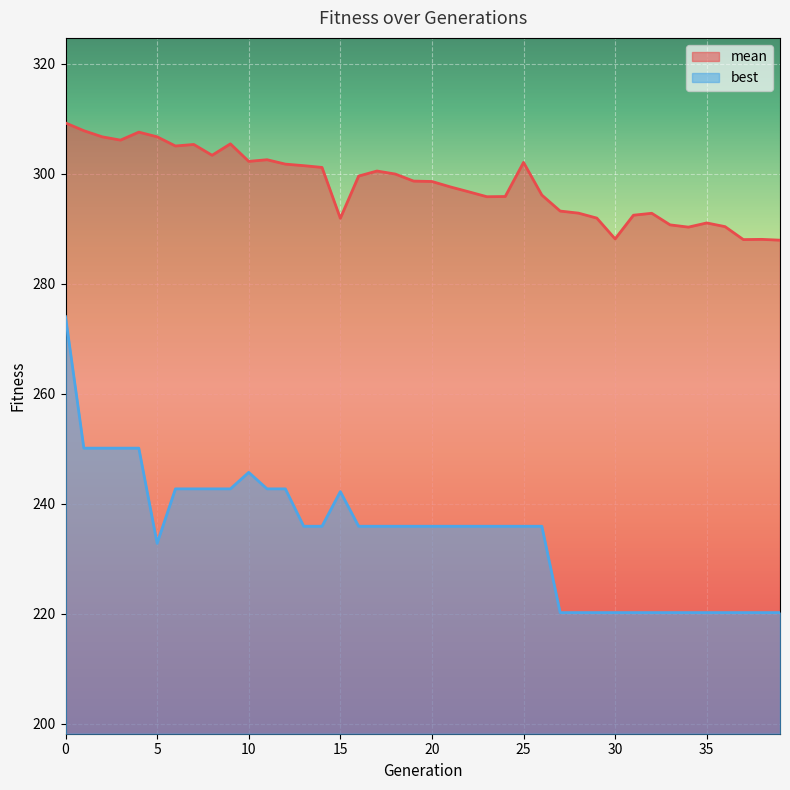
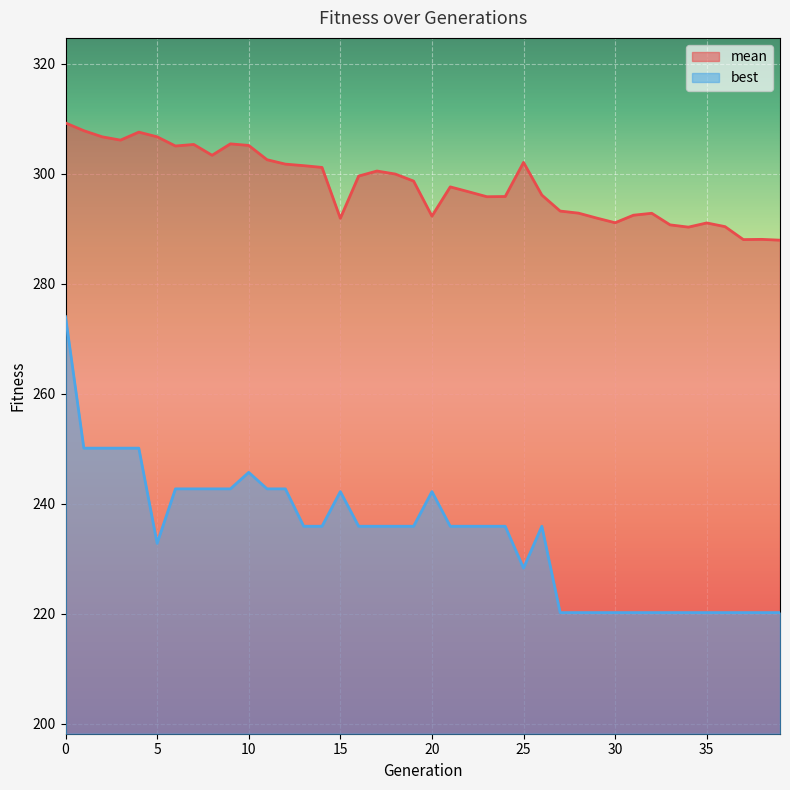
  {
    "mean": {
      "0": 309,
      "5": 307,
-     "10": 302,
+     "10": 305,
      "15": 292,
-     "20": 299,
+     "20": 292,
      "25": 302,
-     "30": 288,
+     "30": 291,
      "35": 291
    },
    "best": {
      "0": 274,
      "5": 233,
      "10": 246,
      "15": 242,
-     "20": 236,
-     "25": 236,
+     "20": 242,
+     "25": 228,
      "30": 220,
      "35": 220
    }
  }
